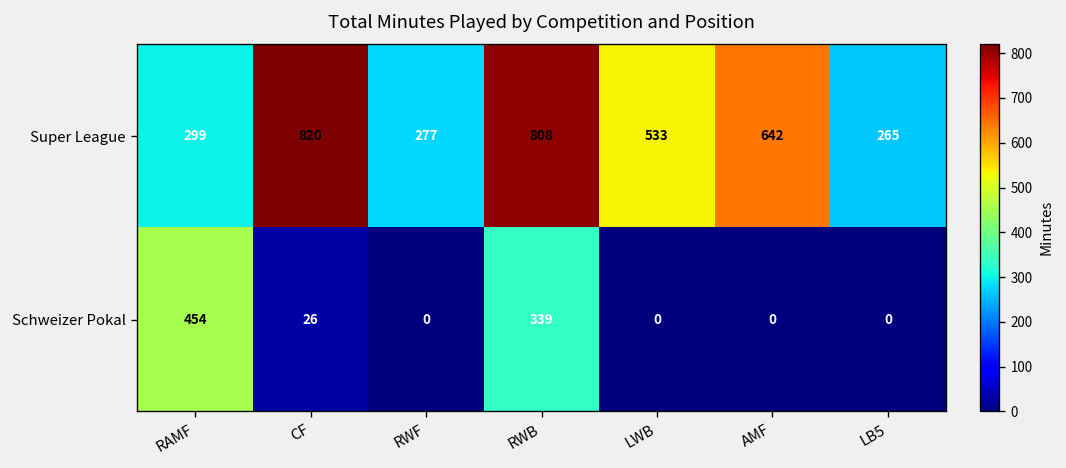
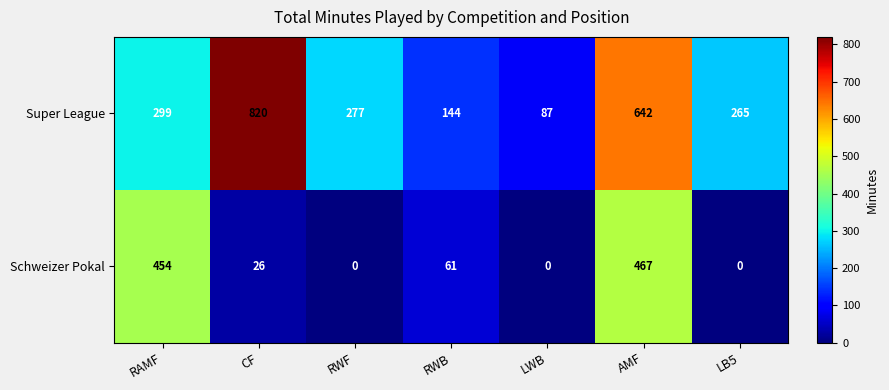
  {
    "Super League": {
      "RAMF": 299,
      "CF": 820,
      "RWF": 277,
-     "RWB": 808,
-     "LWB": 533,
+     "RWB": 144,
+     "LWB": 87,
      "AMF": 642,
      "LB5": 265
    },
    "Schweizer Pokal": {
      "RAMF": 454,
      "CF": 26,
      "RWF": 0,
-     "RWB": 339,
+     "RWB": 61,
      "LWB": 0,
-     "AMF": 0,
+     "AMF": 467,
      "LB5": 0
    }
  }
